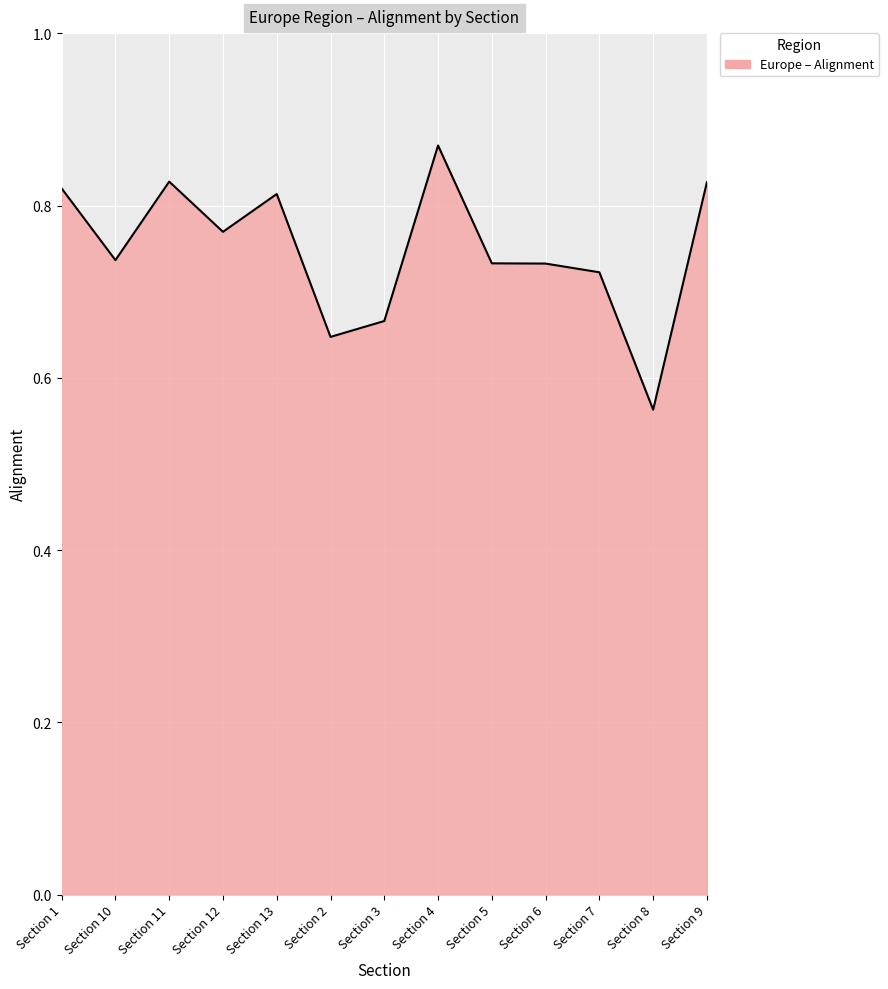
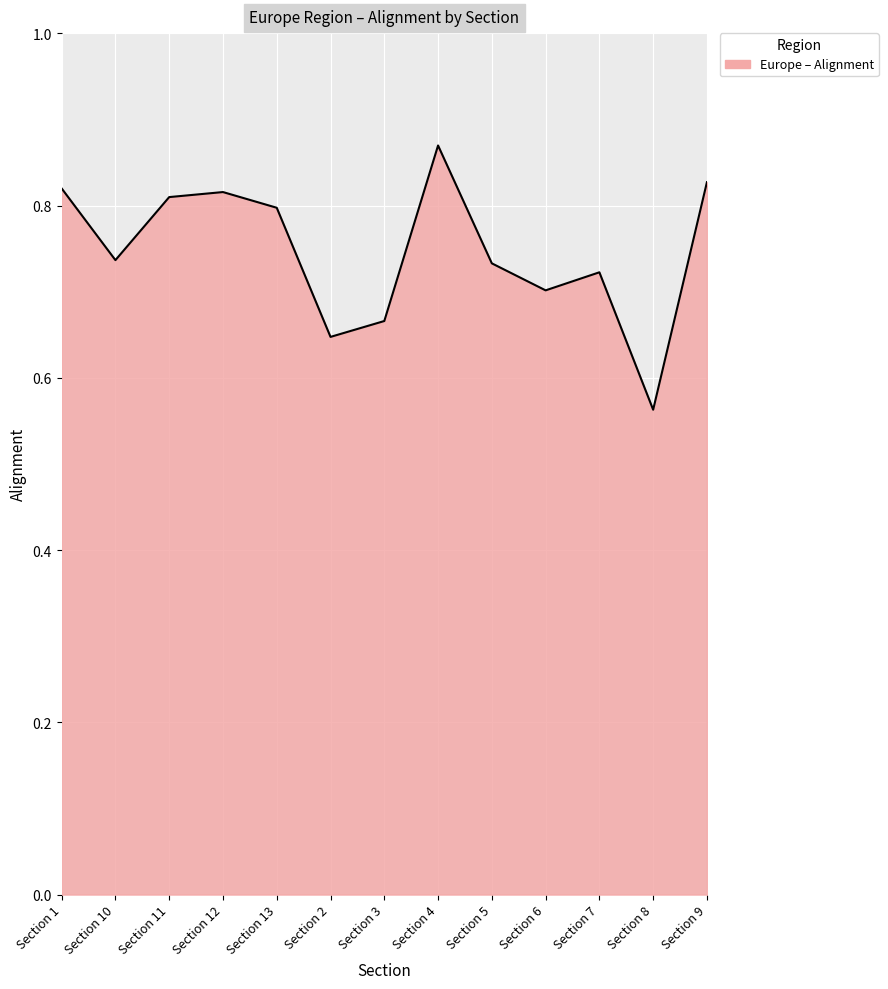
  {
    "Section 1": 0.82,
    "Section 10": 0.74,
-   "Section 11": 0.83,
-   "Section 12": 0.77,
-   "Section 13": 0.81,
+   "Section 11": 0.81,
+   "Section 12": 0.82,
+   "Section 13": 0.80,
    "Section 2": 0.65,
    "Section 3": 0.67,
    "Section 4": 0.87,
    "Section 5": 0.73,
-   "Section 6": 0.73,
+   "Section 6": 0.70,
    "Section 7": 0.72,
    "Section 8": 0.56,
    "Section 9": 0.83
  }
